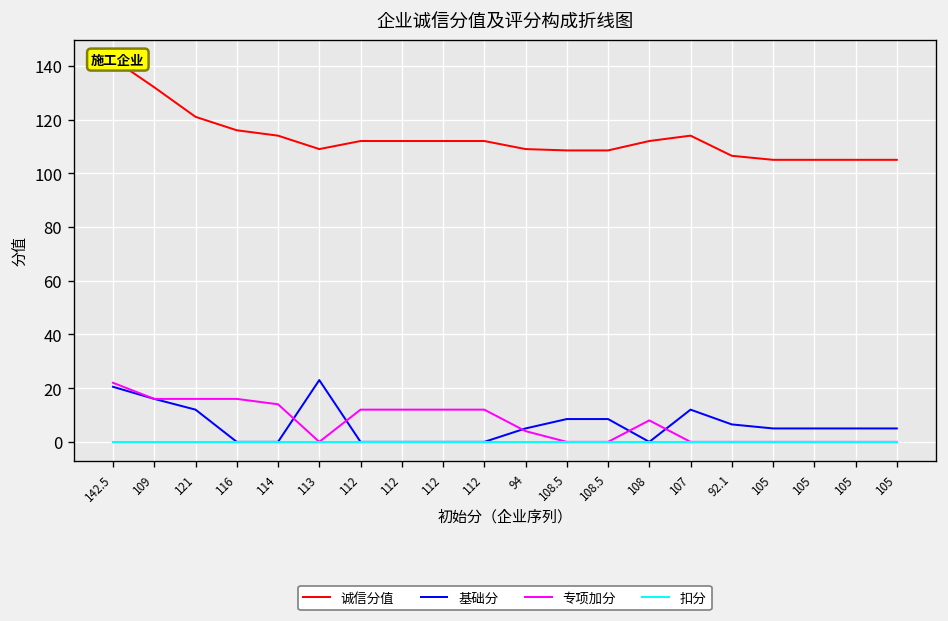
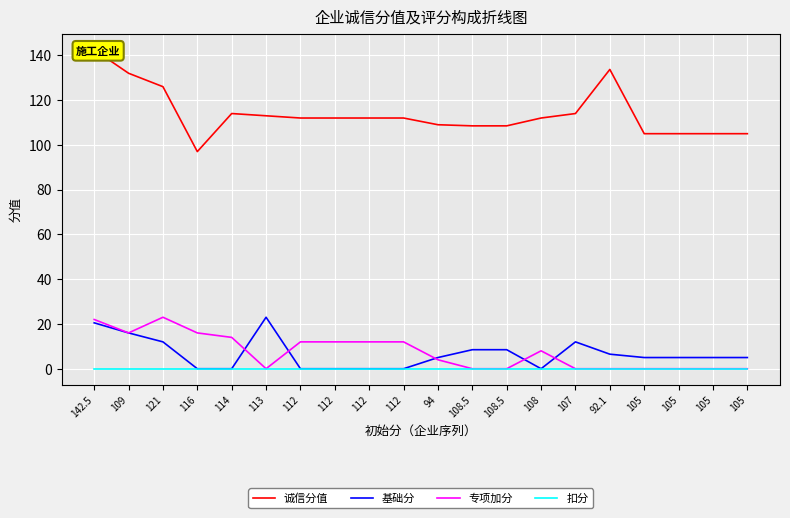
  {
    "诚信分值": {
      "109": 132,
-     "121": 121,
-     "116": 116,
+     "121": 126,
+     "116": 97,
      "114": 114,
-     "113": 109,
+     "113": 113,
      "94": 109,
      "108": 112,
      "107": 114,
-     "92.1": 107
+     "92.1": 134
    },
    "基础分": {
      "142.5": 21,
      "121": 12,
      "113": 23,
      "107": 12,
      "92.1": 7
    },
    "专项加分": {
      "142.5": 22,
-     "121": 16,
+     "121": 23,
      "116": 16,
      "114": 14,
      "108": 8
    },
    "扣分": {
      "142.5": 0,
      "109": 0,
      "121": 0,
      "94": 0
    }
  }
